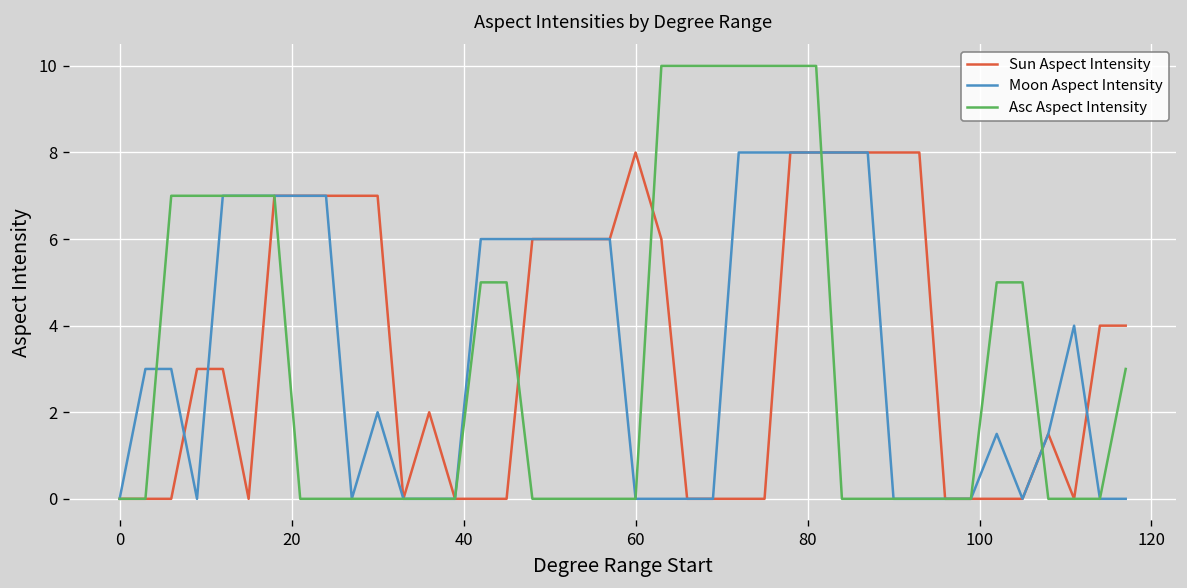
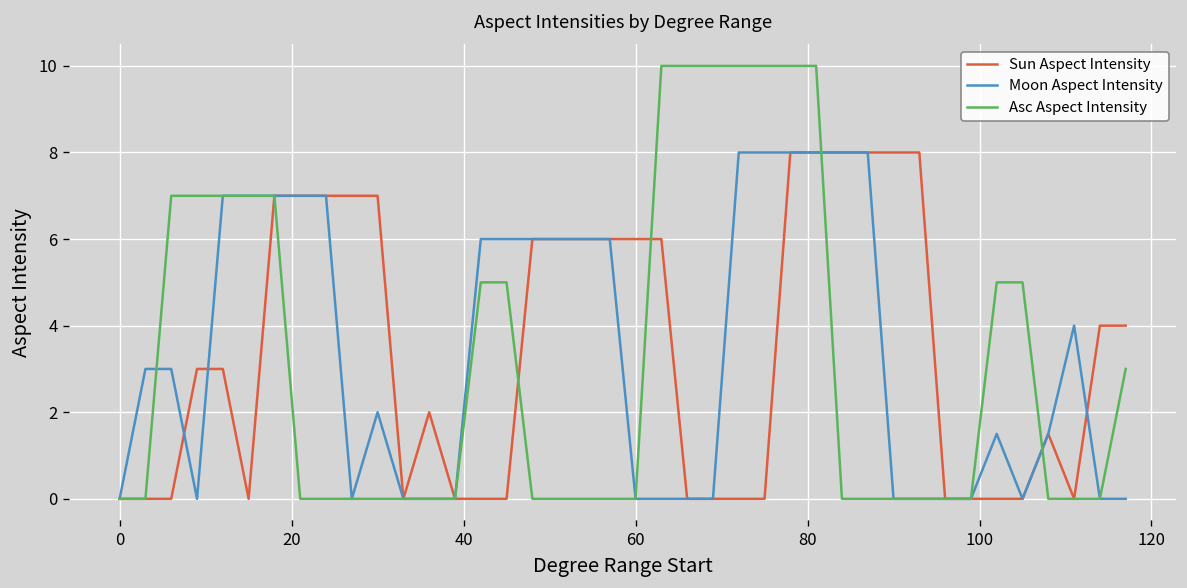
  {
    "Sun Aspect Intensity": {
-     "60": 8
+     "60": 6
    }
  }
